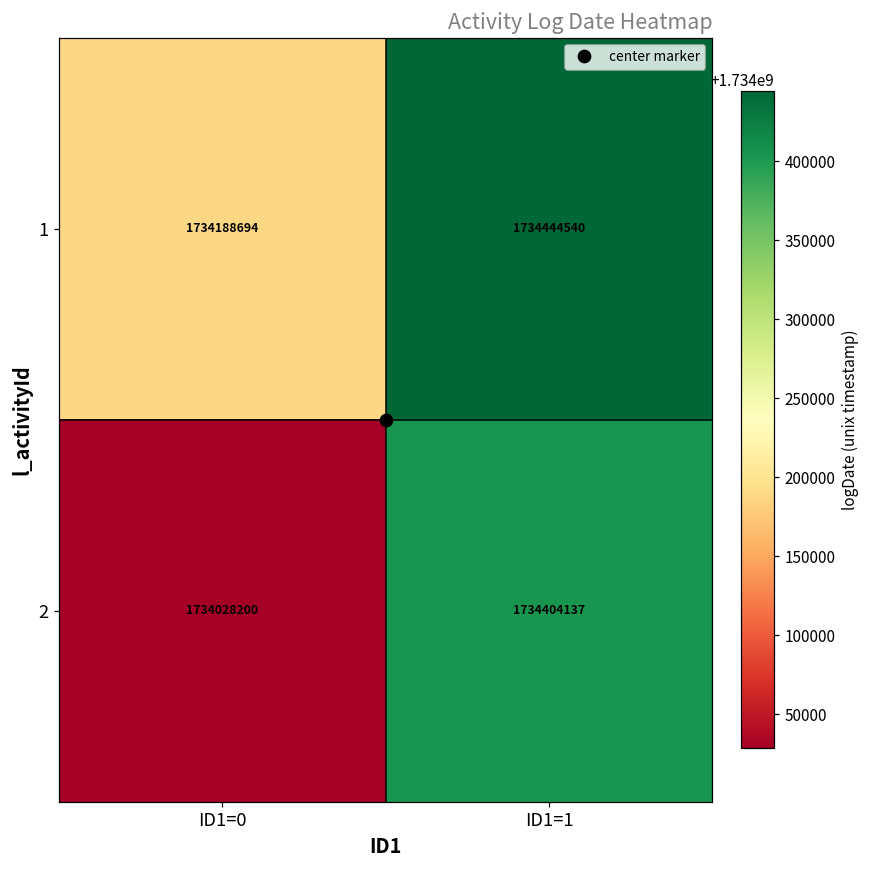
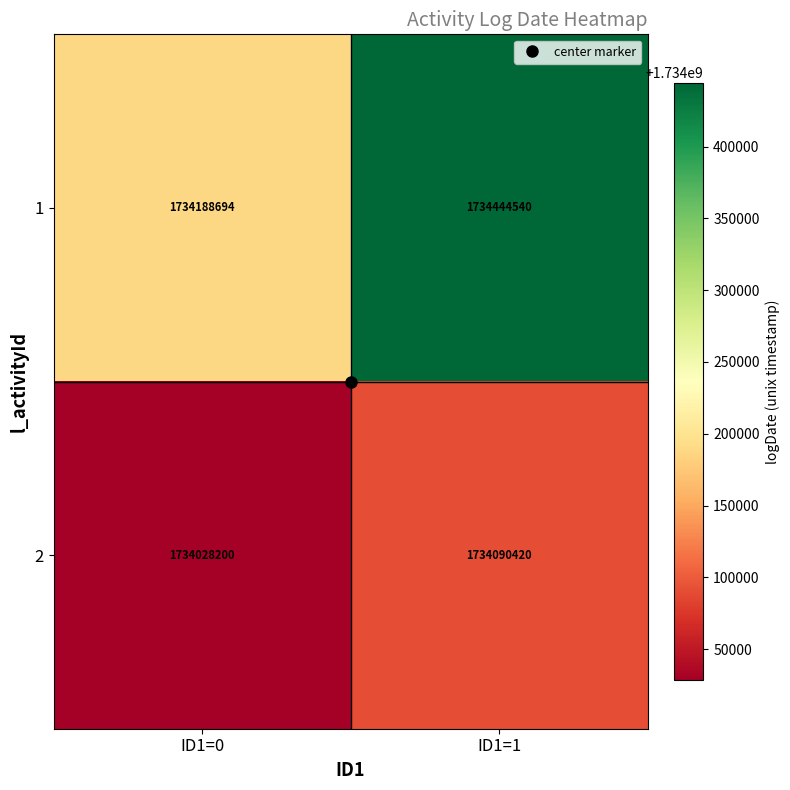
  {
    "1": {
      "ID1=0": 1734188694,
      "ID1=1": 1734444540
    },
    "2": {
      "ID1=0": 1734028200,
-     "ID1=1": 1734404137
+     "ID1=1": 1734090420
    }
  }
